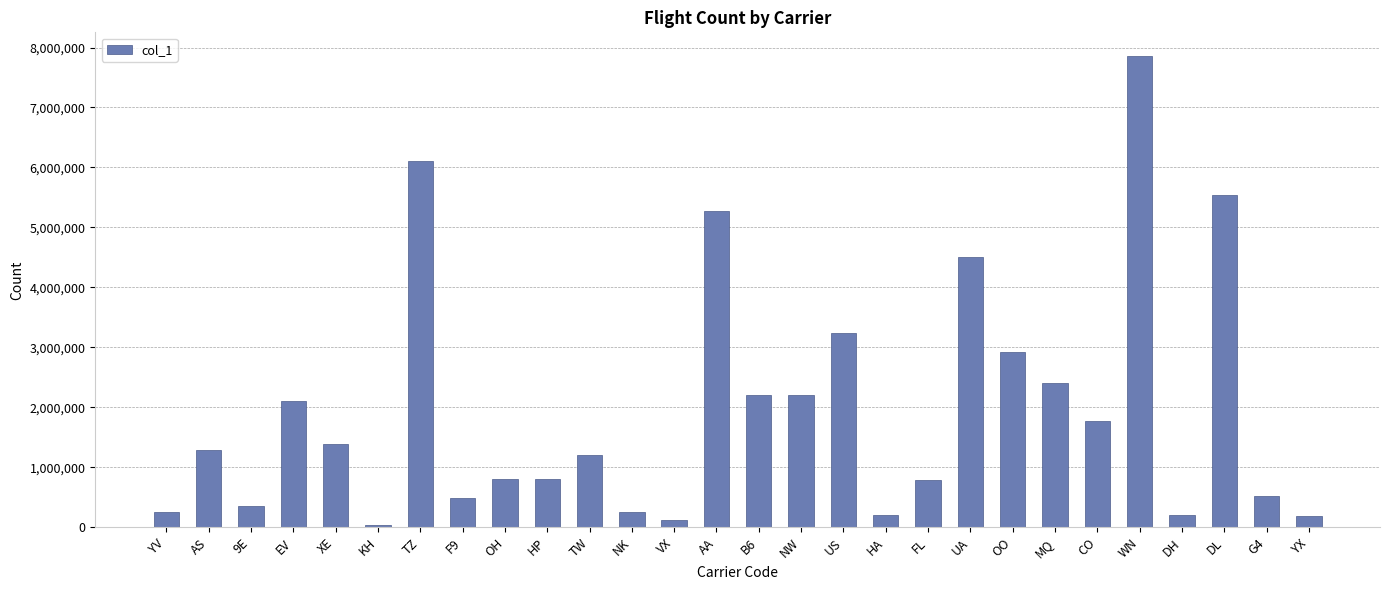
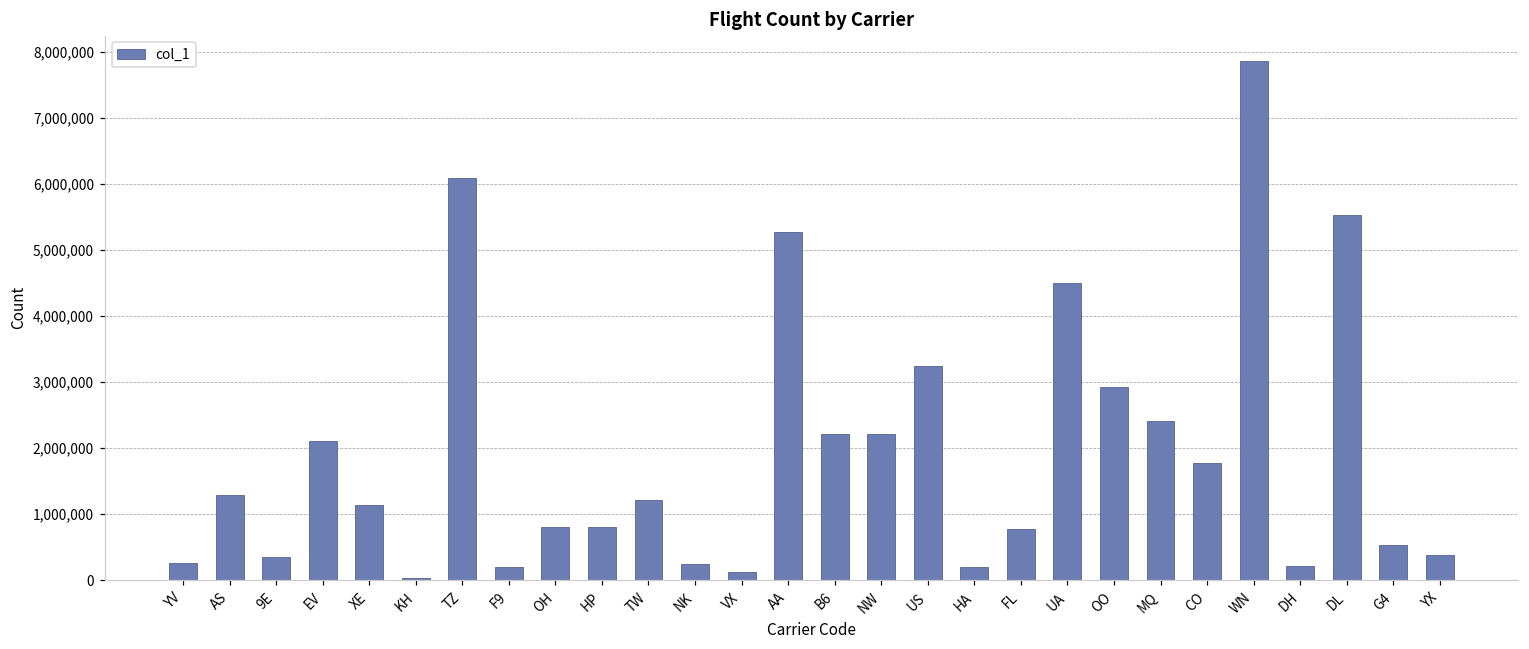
  {
    "YV": "300,000",
    "AS": "1,300,000",
    "9E": "400,000",
    "EV": "2,100,000",
-   "XE": "1,400,000",
+   "XE": "1,100,000",
    "TZ": "6,100,000",
-   "F9": "500,000",
+   "F9": "200,000",
    "OH": "800,000",
    "HP": "800,000",
    "TW": "1,200,000",
    "NK": "300,000",
    "VX": "100,000",
    "AA": "5,300,000",
    "B6": "2,200,000",
    "NW": "2,200,000",
    "US": "3,200,000",
    "HA": "200,000",
    "FL": "800,000",
    "UA": "4,500,000",
    "OO": "2,900,000",
    "MQ": "2,400,000",
    "CO": "1,800,000",
    "WN": "7,900,000",
    "DH": "200,000",
    "DL": "5,500,000",
    "G4": "500,000",
-   "YX": "200,000"
+   "YX": "400,000"
  }
